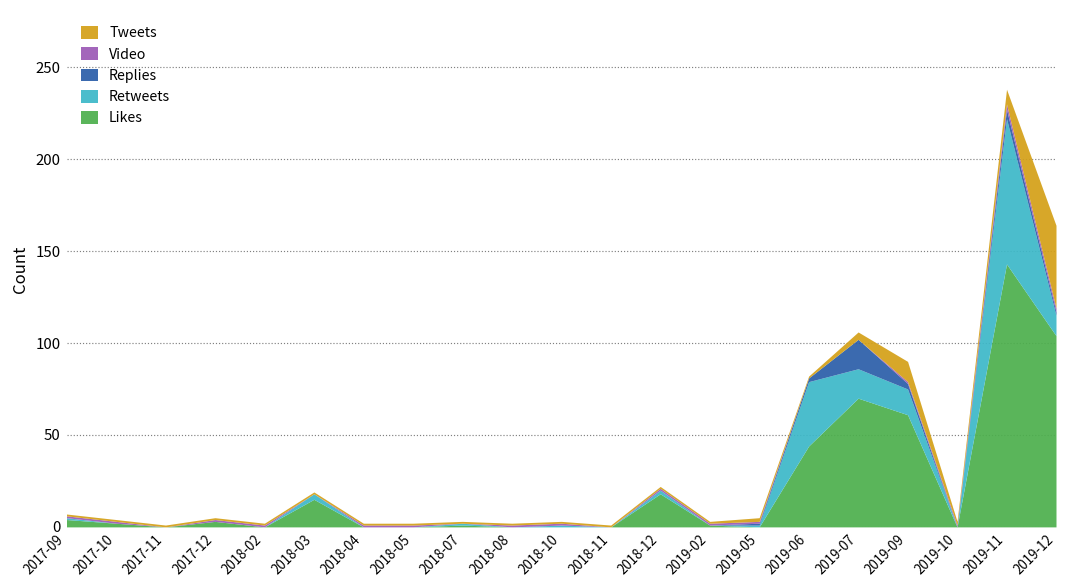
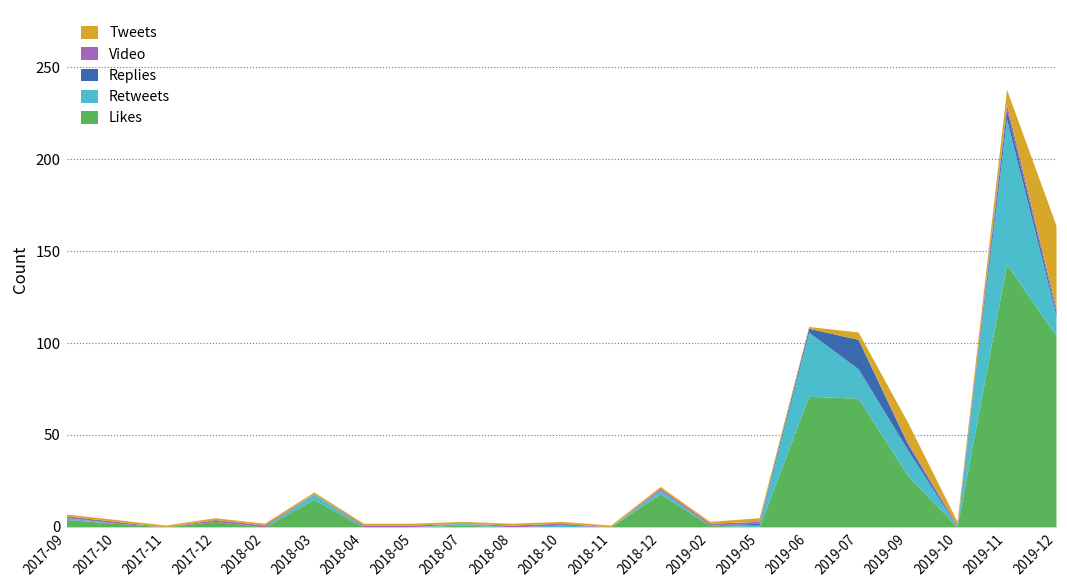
  {
    "Likes": {
      "2018-03": 15,
      "2018-12": 18,
-     "2019-06": 44,
+     "2019-06": 71,
      "2019-07": 70,
-     "2019-09": 61,
+     "2019-09": 28,
      "2019-11": 143,
      "2019-12": 104
    },
    "Retweets": {
      "2019-06": 35,
      "2019-07": 16,
      "2019-09": 14,
      "2019-11": 79,
      "2019-12": 11
    },
    "Replies": {
      "2019-11": 5,
      "2019-12": 2
    },
    "Video": {
      "2019-11": 3,
      "2019-12": 2
    },
    "Tweets": {
      "2019-05": 2,
      "2019-07": 4,
      "2019-09": 11,
      "2019-10": 2,
      "2019-11": 8,
      "2019-12": 45
    }
  }
